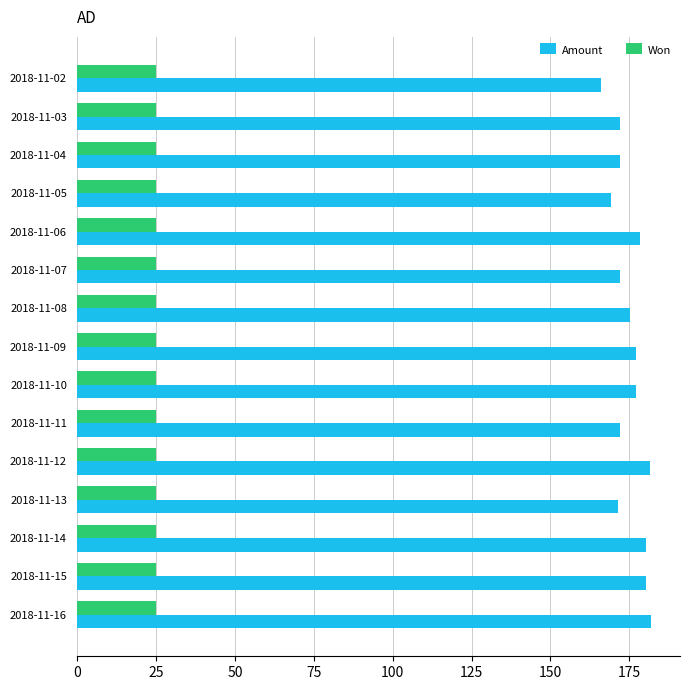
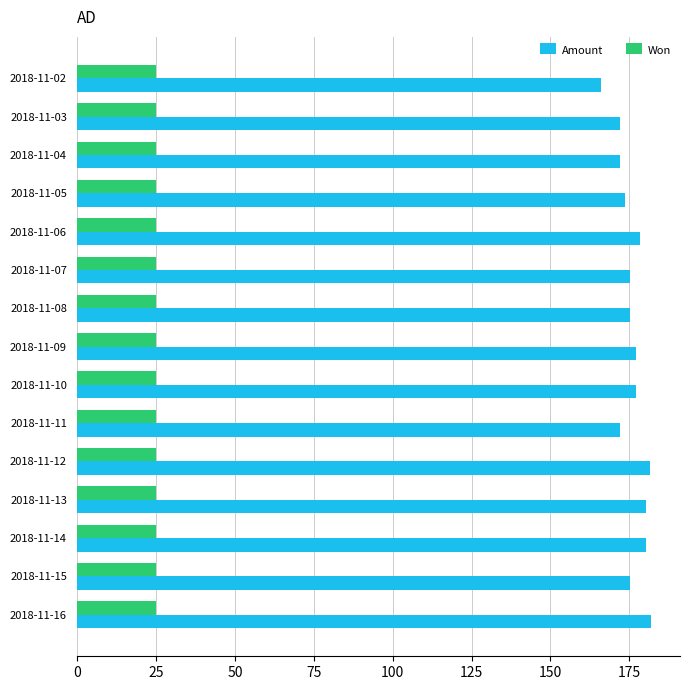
  {
    "Amount": {
      "2018-11-02": 166,
      "2018-11-03": 172,
      "2018-11-04": 172,
-     "2018-11-05": 169,
+     "2018-11-05": 174,
      "2018-11-06": 178,
-     "2018-11-07": 172,
+     "2018-11-07": 175,
      "2018-11-08": 175,
      "2018-11-09": 177,
      "2018-11-10": 177,
      "2018-11-11": 172,
      "2018-11-12": 182,
-     "2018-11-13": 171,
+     "2018-11-13": 180,
      "2018-11-14": 180,
-     "2018-11-15": 180,
+     "2018-11-15": 175,
      "2018-11-16": 182
    },
    "Won": {
      "2018-11-02": 25,
      "2018-11-03": 25,
      "2018-11-04": 25,
      "2018-11-05": 25,
      "2018-11-06": 25,
      "2018-11-07": 25,
      "2018-11-08": 25,
      "2018-11-09": 25,
      "2018-11-10": 25,
      "2018-11-11": 25,
      "2018-11-12": 25,
      "2018-11-13": 25,
      "2018-11-14": 25,
      "2018-11-15": 25,
      "2018-11-16": 25
    }
  }
